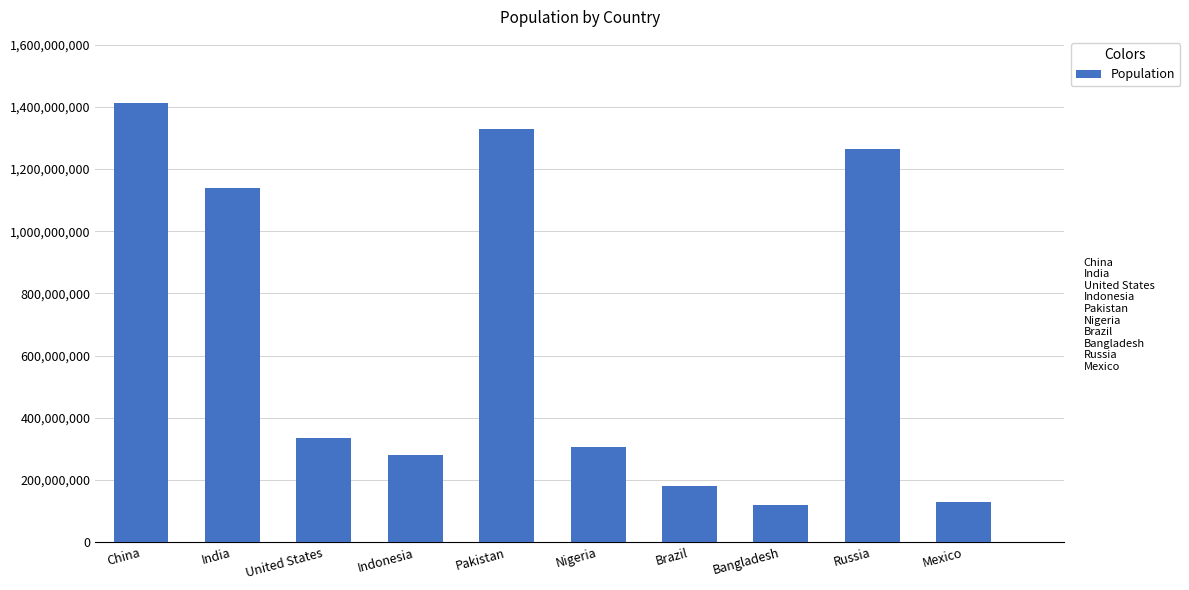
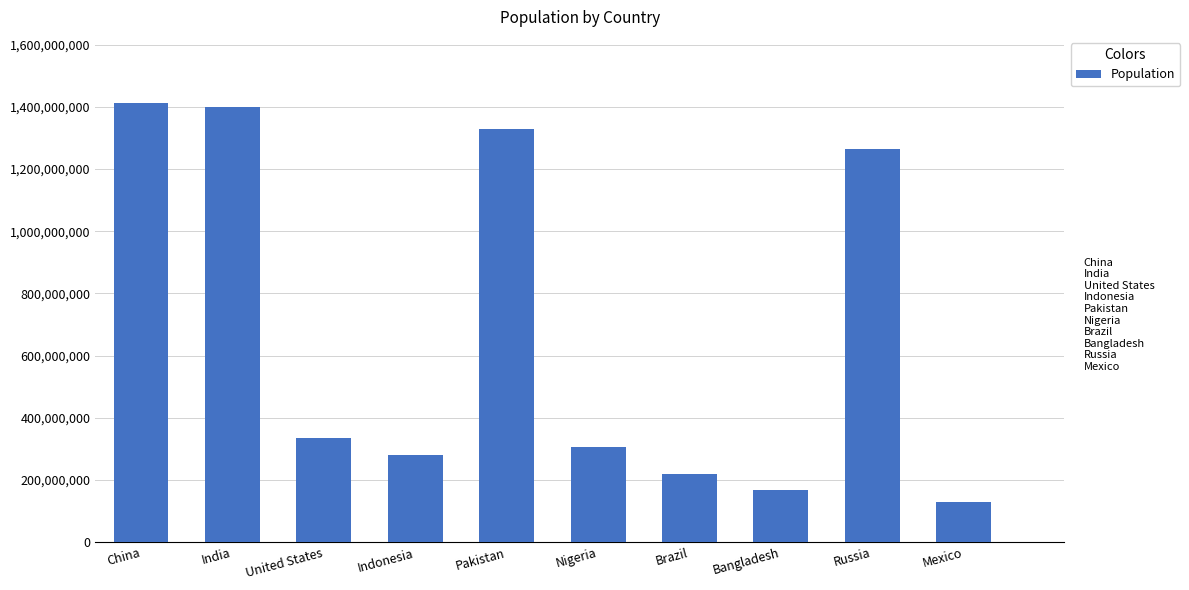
  {
    "China": "1,410,000,000",
-   "India": "1,140,000,000",
+   "India": "1,400,000,000",
    "United States": "330,000,000",
    "Indonesia": "280,000,000",
    "Pakistan": "1,330,000,000",
    "Nigeria": "310,000,000",
-   "Brazil": "180,000,000",
-   "Bangladesh": "120,000,000",
+   "Brazil": "220,000,000",
+   "Bangladesh": "170,000,000",
    "Russia": "1,270,000,000",
    "Mexico": "130,000,000"
  }
